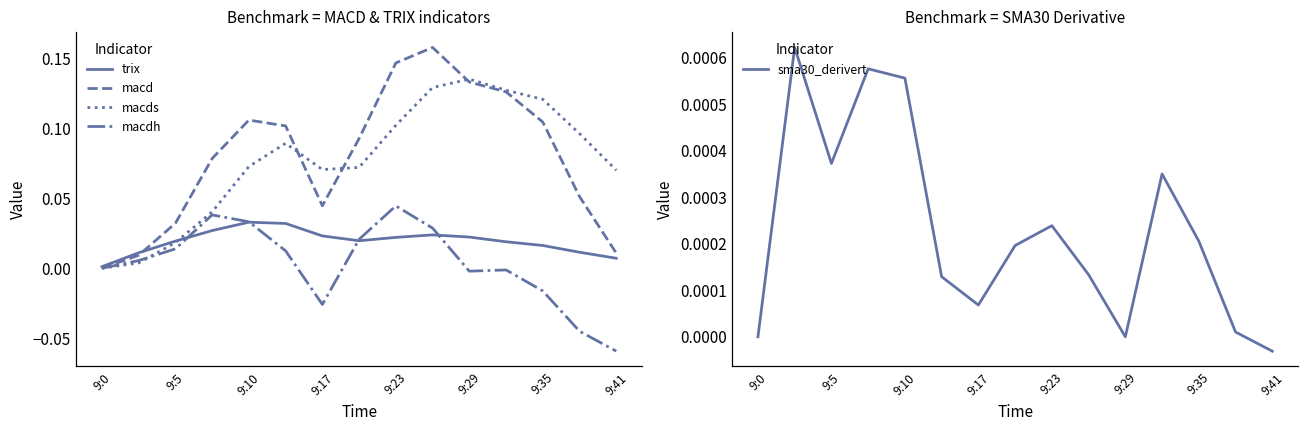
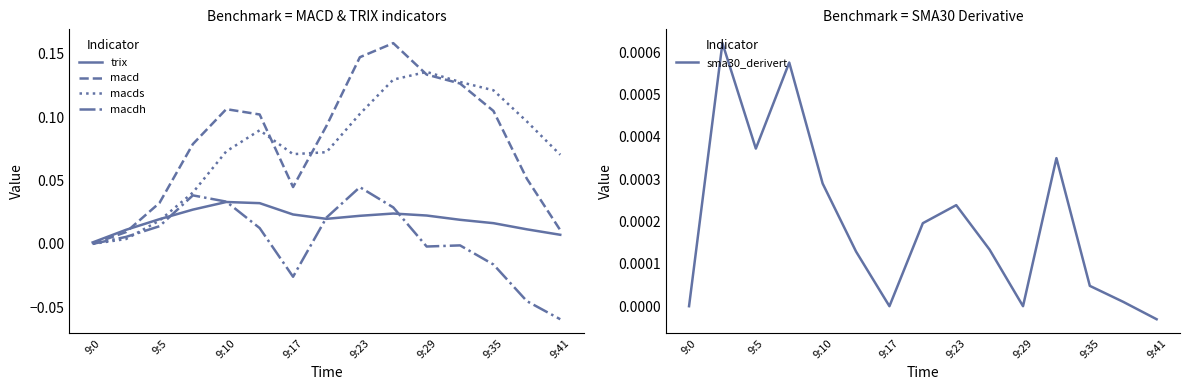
  {
    "Benchmark = SMA30 Derivative": {
      "9:0": 0.00000,
      "9:5": 0.00037,
-     "9:10": 0.00056,
-     "9:17": 0.0001,
+     "9:10": 0.00029,
+     "9:17": 0.0000,
      "9:23": 0.00024,
      "9:29": 0.00000,
-     "9:35": 0.00021,
+     "9:35": 0.00005,
      "9:41": -0.00003
    }
  }
